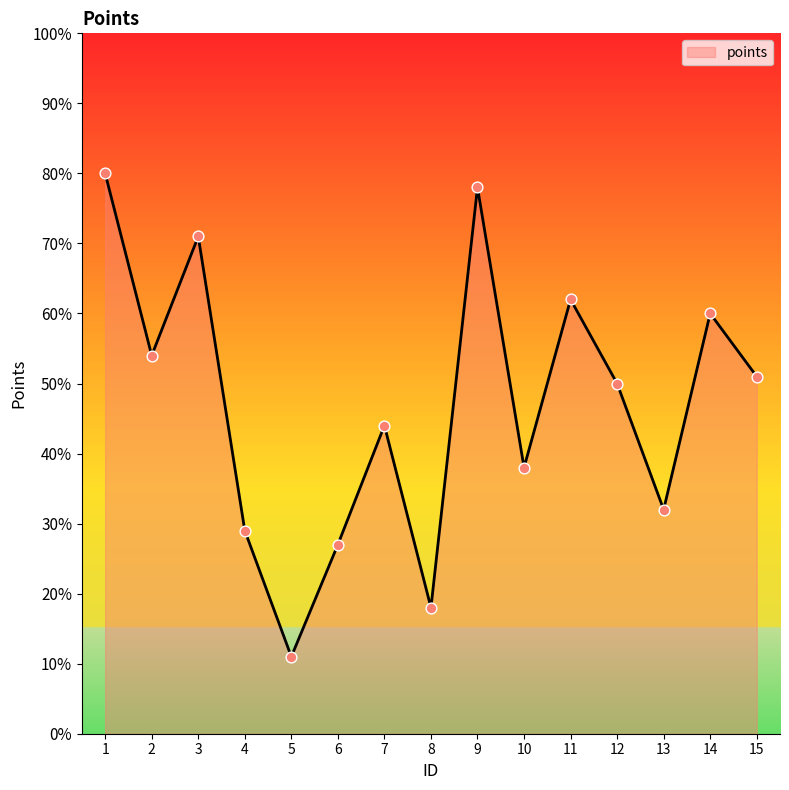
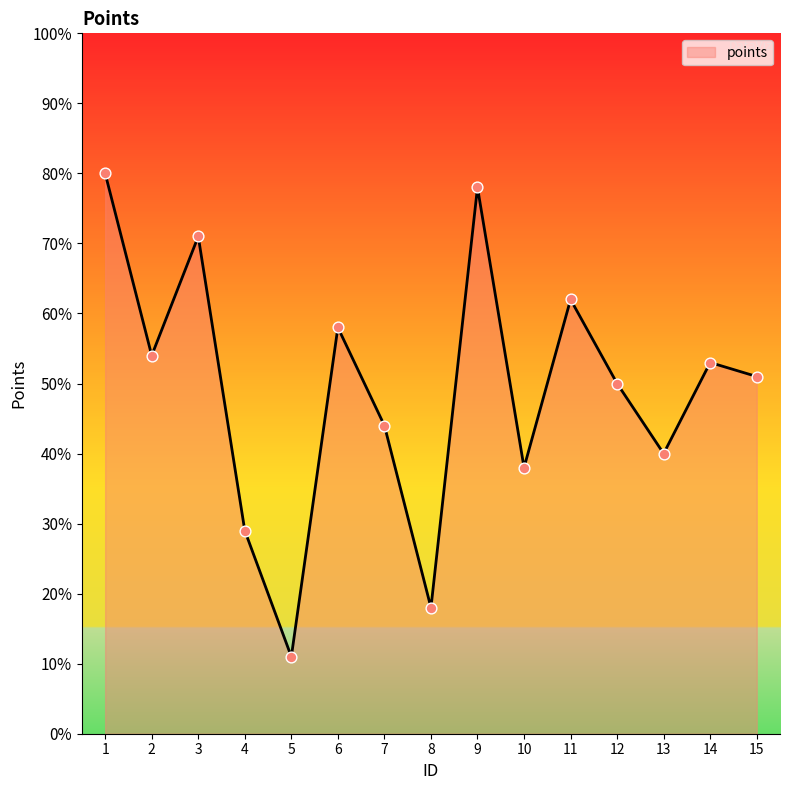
  {
    "1": "80%",
    "2": "54%",
    "3": "71%",
    "4": "29%",
    "5": "11%",
-   "6": "27%",
+   "6": "58%",
    "7": "44%",
    "8": "18%",
    "9": "78%",
    "10": "38%",
    "11": "62%",
    "12": "50%",
-   "13": "32%",
-   "14": "60%",
+   "13": "40%",
+   "14": "53%",
    "15": "51%"
  }
